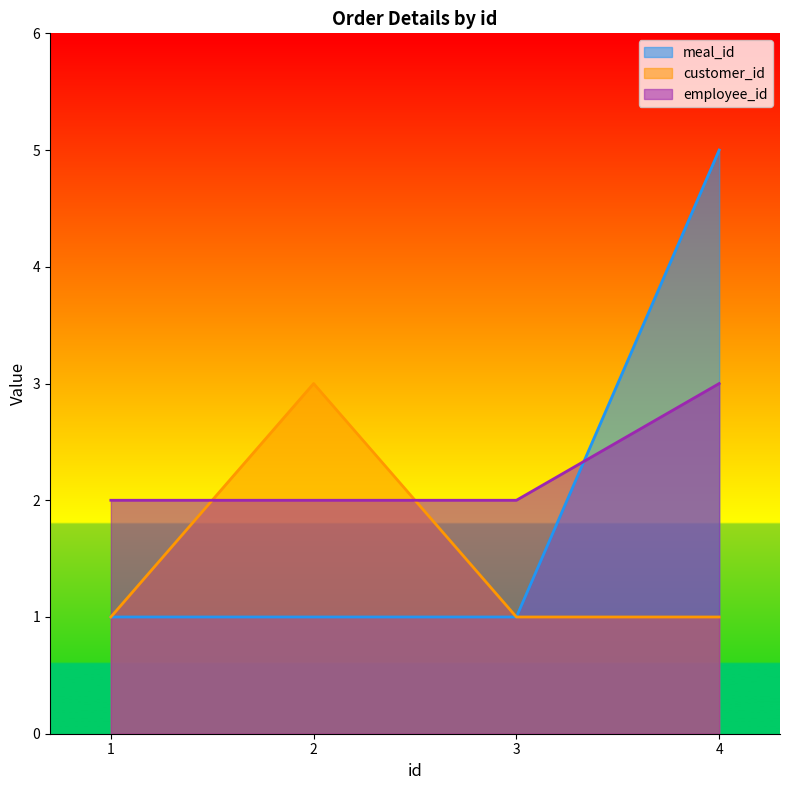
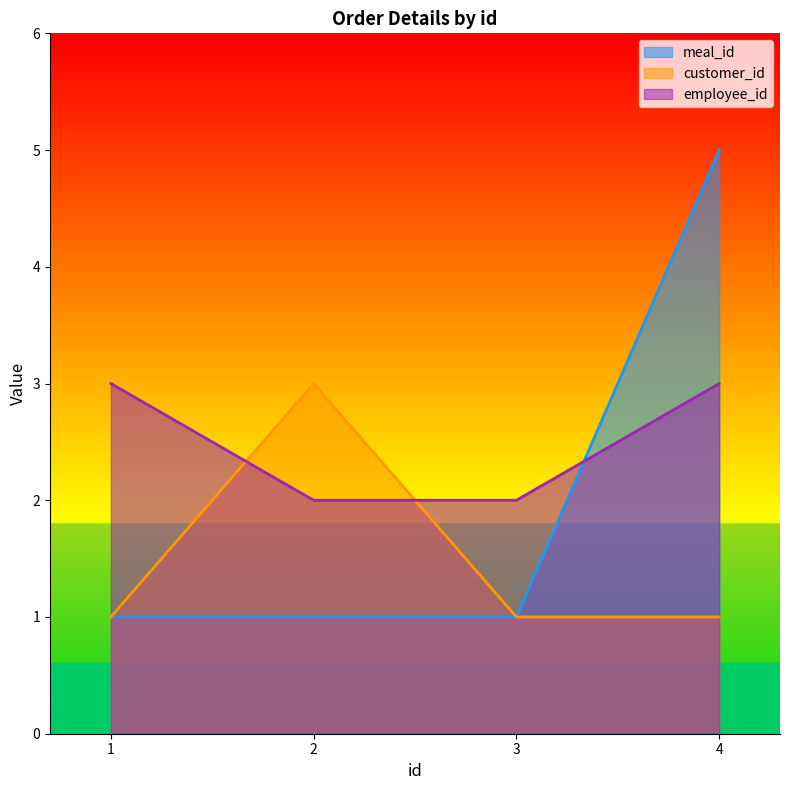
  {
    "meal_id": {
      "2": 1,
      "4": 5
    },
    "customer_id": {
      "2": 3,
      "4": 1
    },
    "employee_id": {
-     "1": 2,
+     "1": 3,
      "2": 2,
      "3": 2,
      "4": 3
    }
  }
